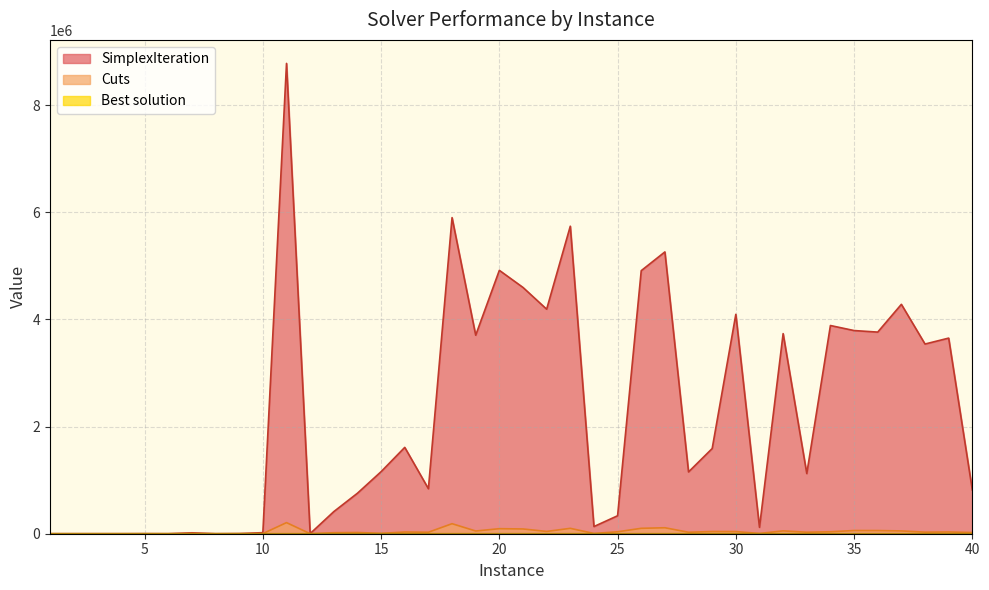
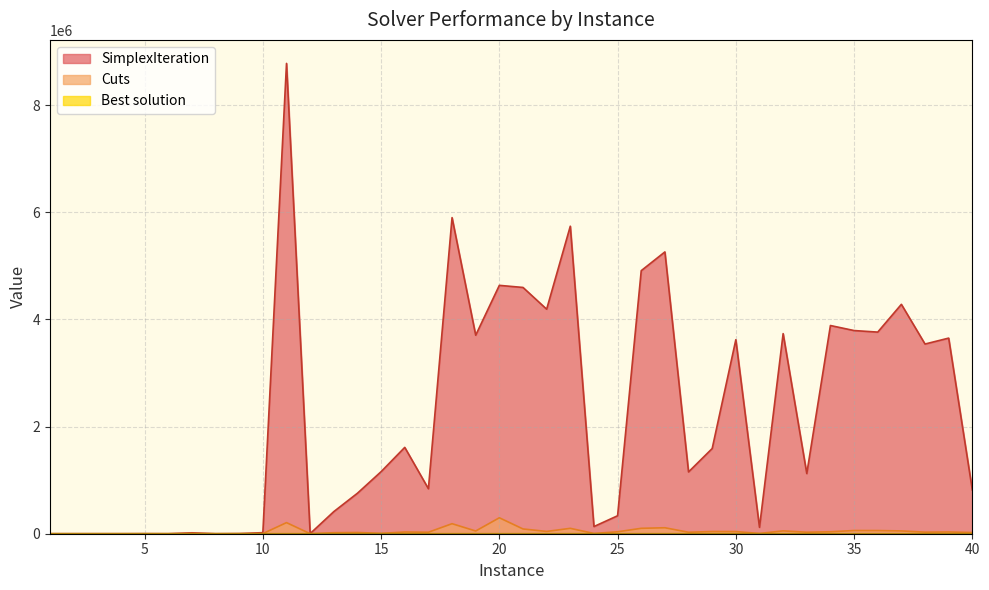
  {
    "SimplexIteration": {
      "15": 1200000,
-     "20": 4900000,
+     "20": 4600000,
      "25": 300000,
-     "30": 4100000,
+     "30": 3600000,
      "35": 3800000,
      "40": 800000
    },
    "Cuts": {
-     "20": 100000,
+     "20": 300000,
      "35": 100000
    },
    "Best solution": {
      "20": 0,
      "35": 0
    }
  }
